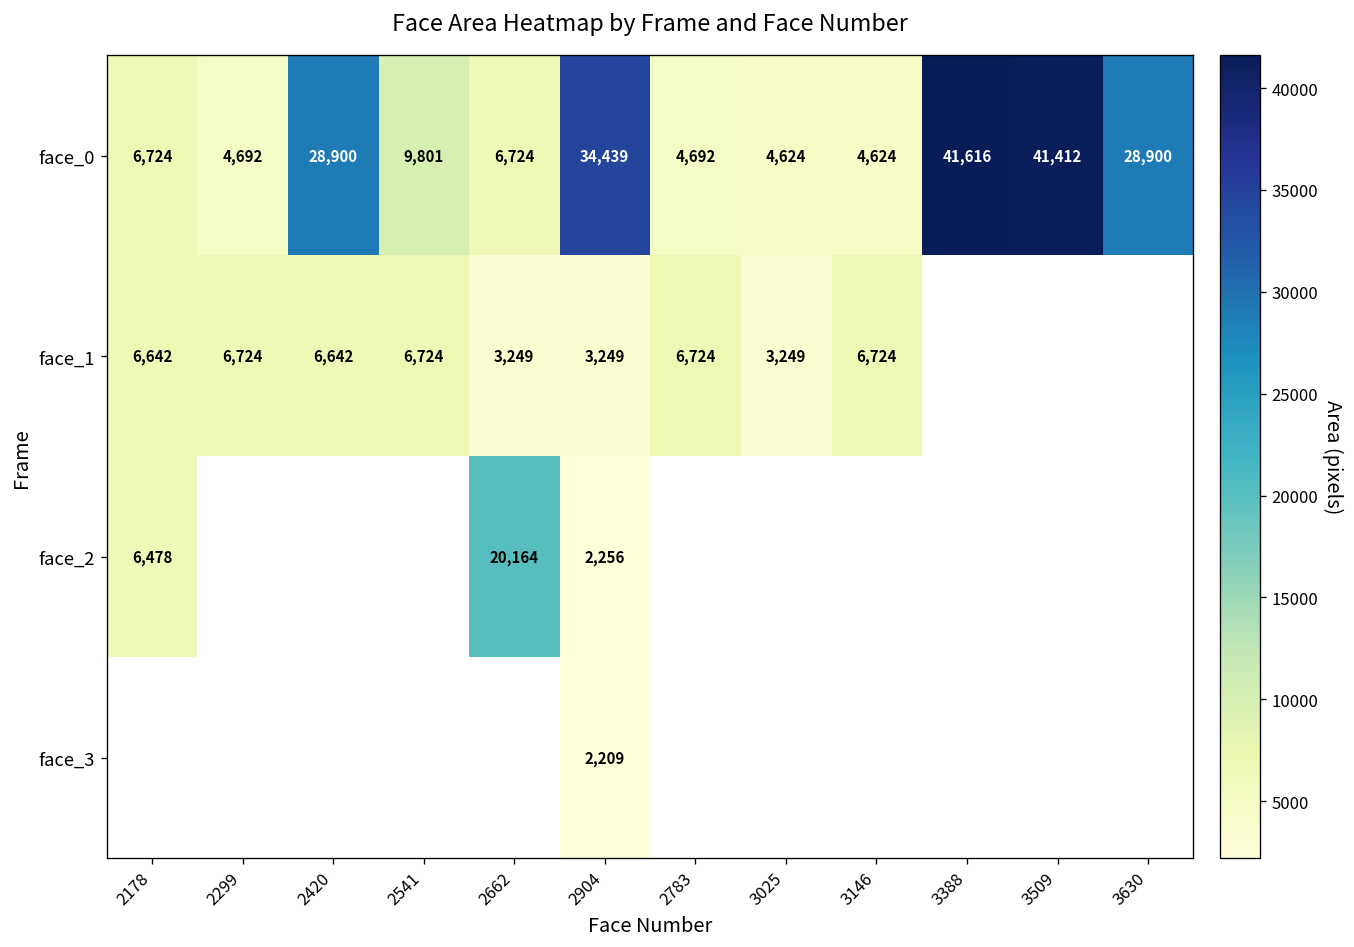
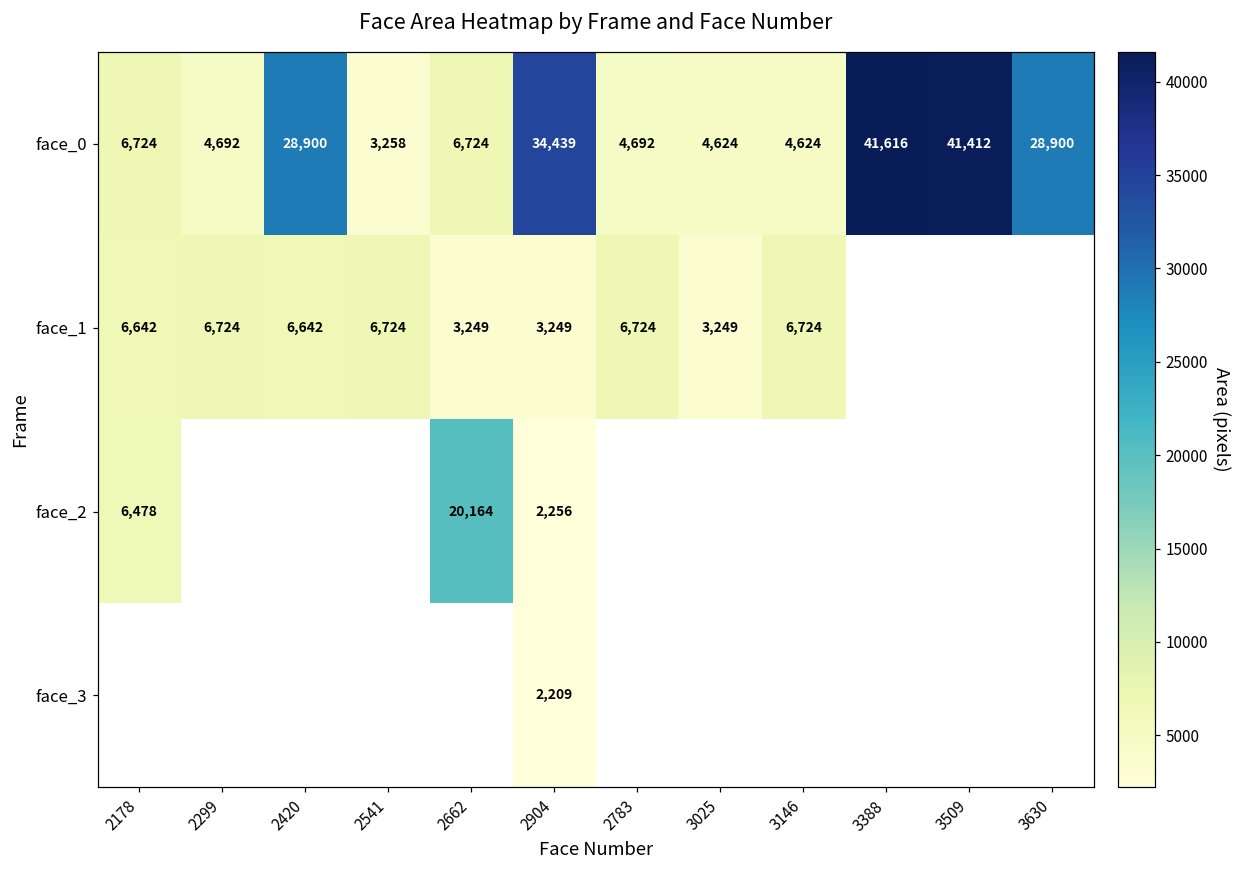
  {
    "face_0": {
      "2178": "6,724",
      "2299": "4,692",
      "2420": "28,900",
-     "2541": "9,801",
+     "2541": "3,258",
      "2662": "6,724",
      "2904": "34,439",
      "2783": "4,692",
      "3025": "4,624",
      "3146": "4,624",
      "3388": "41,616",
      "3509": "41,412",
      "3630": "28,900"
    },
    "face_1": {
      "2178": "6,642",
      "2299": "6,724",
      "2420": "6,642",
      "2541": "6,724",
      "2662": "3,249",
      "2904": "3,249",
      "2783": "6,724",
      "3025": "3,249",
      "3146": "6,724"
    },
    "face_2": {
      "2178": "6,478",
      "2662": "20,164",
      "2904": "2,256"
    },
    "face_3": {
      "2904": "2,209"
    }
  }
